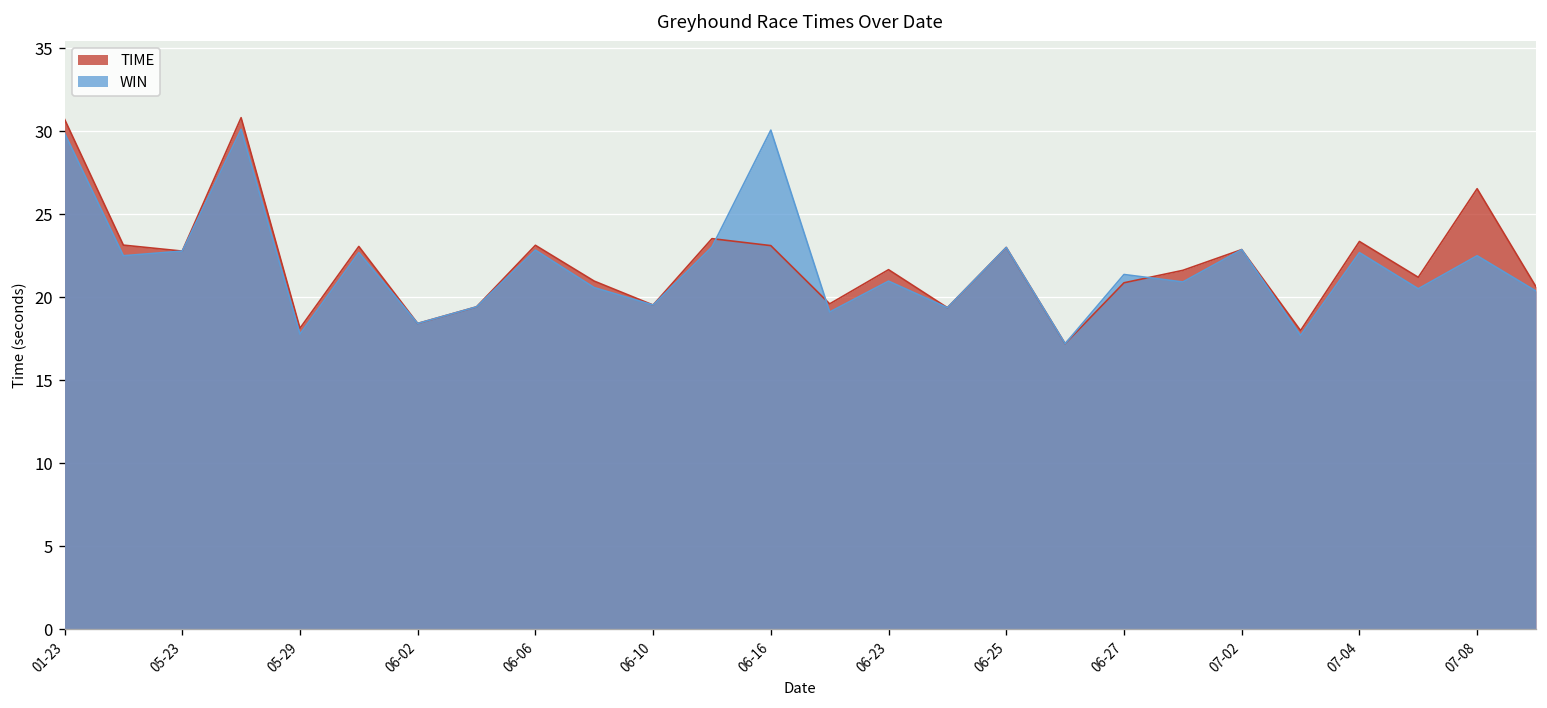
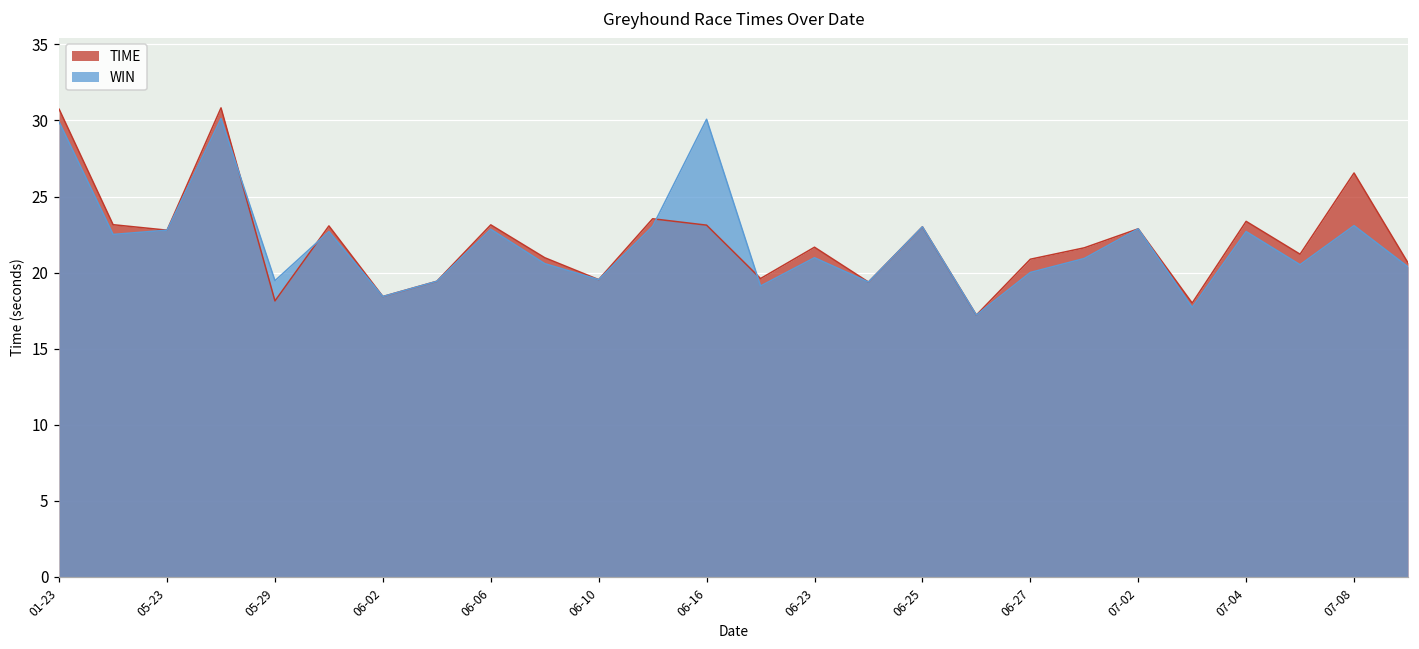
  {
    "TIME": {
      "01-23": 30.7,
      "05-29": 18.1,
      "06-06": 23.1,
      "06-16": 23.1,
      "06-23": 21.7,
      "06-27": 20.9,
      "07-04": 23.4,
      "07-08": 26.6
    },
    "WIN": {
      "01-23": 29.9,
-     "05-29": 17.8,
+     "05-29": 19.5,
      "06-06": 22.9,
      "06-16": 30.1,
      "06-23": 21.0,
-     "06-27": 21.4,
+     "06-27": 20.0,
      "07-04": 22.7,
-     "07-08": 22.5
+     "07-08": 23.1
    }
  }
